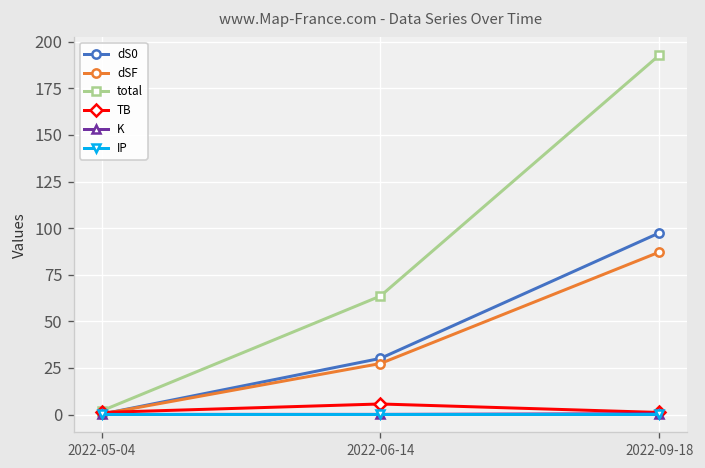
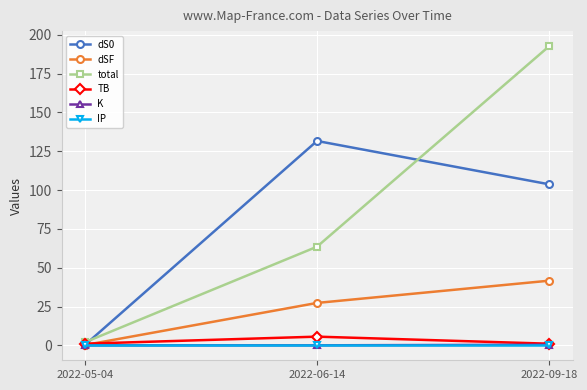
  {
    "dS0": {
-     "2022-06-14": 30,
-     "2022-09-18": 97
+     "2022-06-14": 132,
+     "2022-09-18": 104
    },
    "dSF": {
      "2022-06-14": 27,
-     "2022-09-18": 87
+     "2022-09-18": 42
    },
    "total": {
      "2022-06-14": 64,
      "2022-09-18": 193
    },
    "TB": {
      "2022-06-14": 6
    },
    "IP": {
      "2022-06-14": 0
    }
  }
